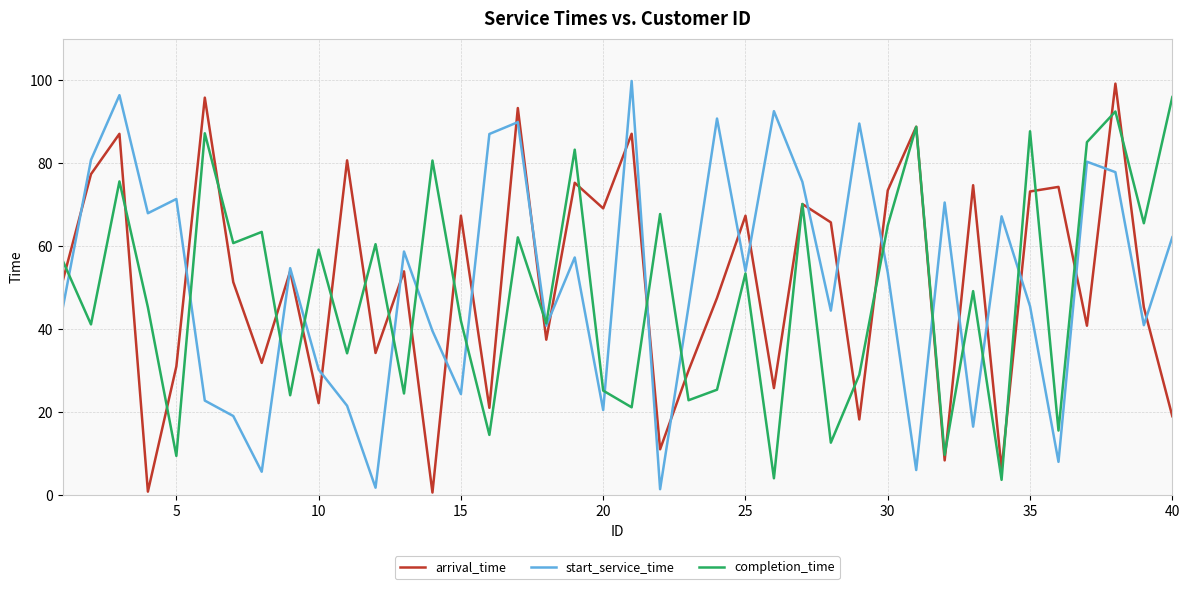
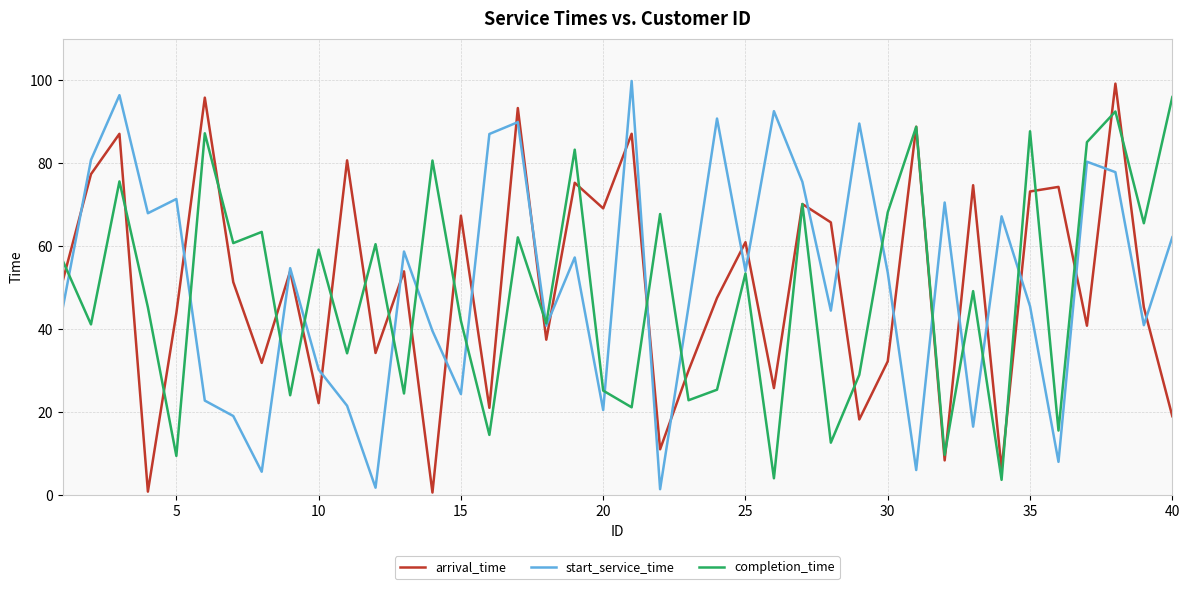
  {
    "arrival_time": {
-     "5": 31,
+     "5": 44,
      "10": 22,
      "15": 67,
      "20": 69,
-     "25": 67,
-     "30": 73,
+     "25": 61,
+     "30": 32,
      "35": 73,
      "40": 19
    },
    "start_service_time": {
      "5": 71,
      "10": 30,
      "15": 24,
      "20": 20,
      "30": 54,
      "35": 45,
      "40": 62
    },
    "completion_time": {
      "5": 9,
      "10": 59,
      "15": 42,
      "20": 25,
-     "30": 65,
+     "30": 68,
      "35": 88,
      "40": 96
    }
  }
